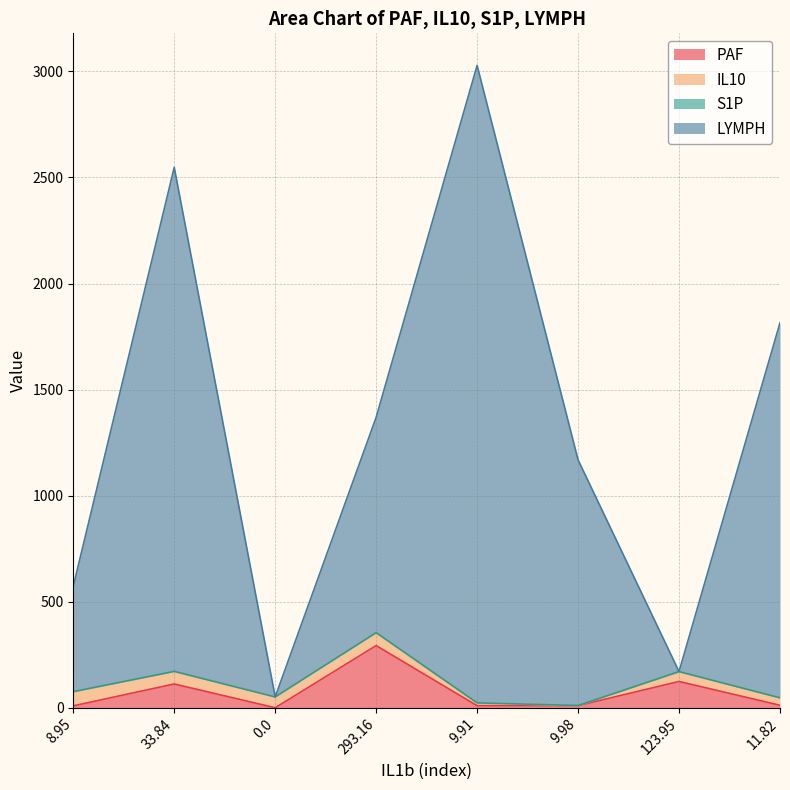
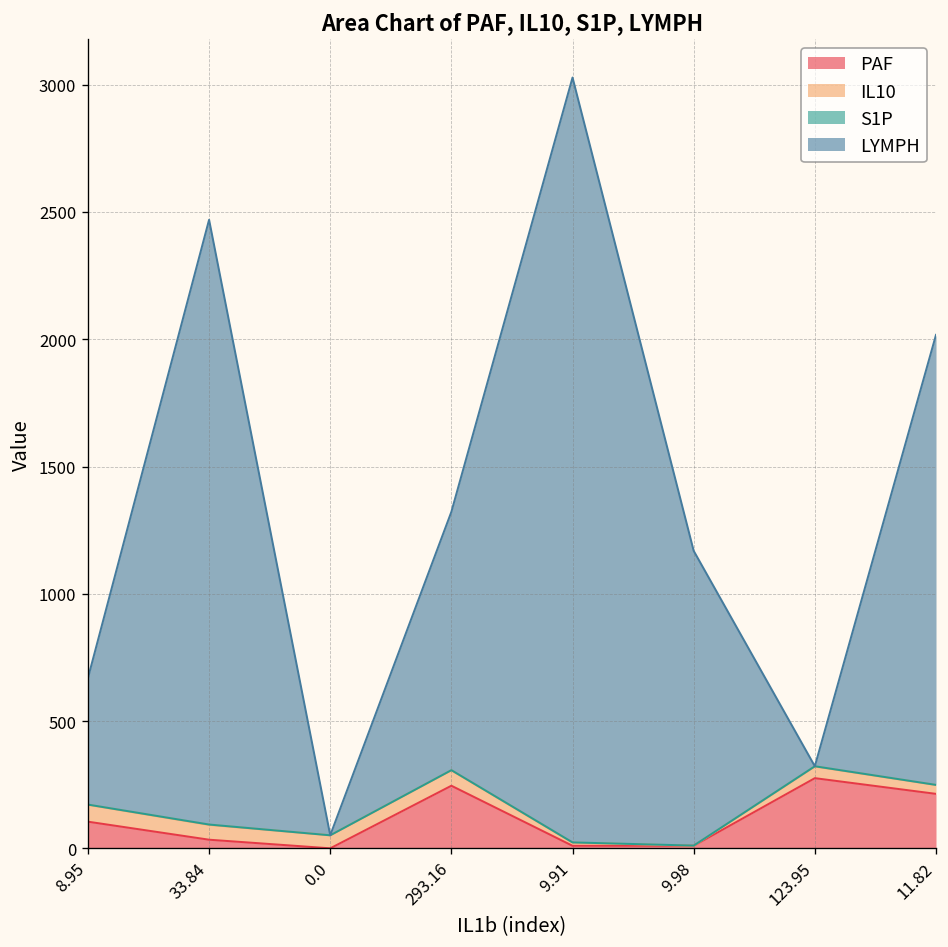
  {
    "PAF": {
-     "8.95": 10,
-     "33.84": 110,
+     "8.95": 100,
+     "33.84": 30,
      "0.0": 0,
-     "293.16": 290,
+     "293.16": 250,
      "9.91": 10,
-     "123.95": 120,
-     "11.82": 10
+     "123.95": 280,
+     "11.82": 210
    }
  }
